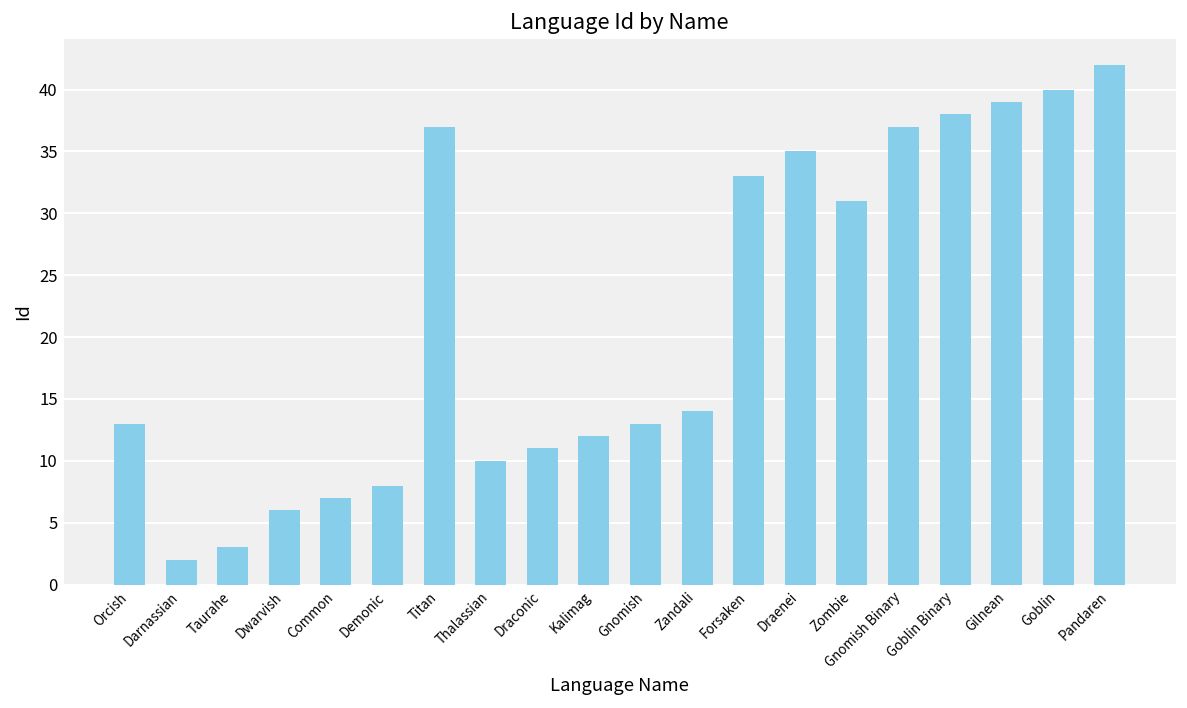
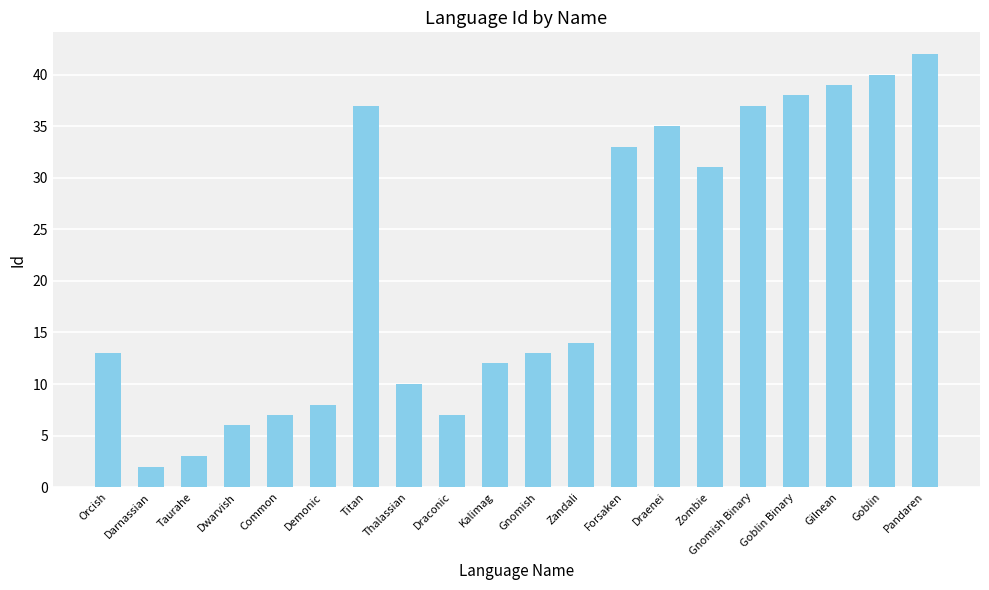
  {
    "Orcish": 13,
    "Darnassian": 2,
    "Taurahe": 3,
    "Dwarvish": 6,
    "Common": 7,
    "Demonic": 8,
    "Titan": 37,
    "Thalassian": 10,
-   "Draconic": 11,
+   "Draconic": 7,
    "Kalimag": 12,
    "Gnomish": 13,
    "Zandali": 14,
    "Forsaken": 33,
    "Draenei": 35,
    "Zombie": 31,
    "Gnomish Binary": 37,
    "Goblin Binary": 38,
    "Gilnean": 39,
    "Goblin": 40,
    "Pandaren": 42
  }
